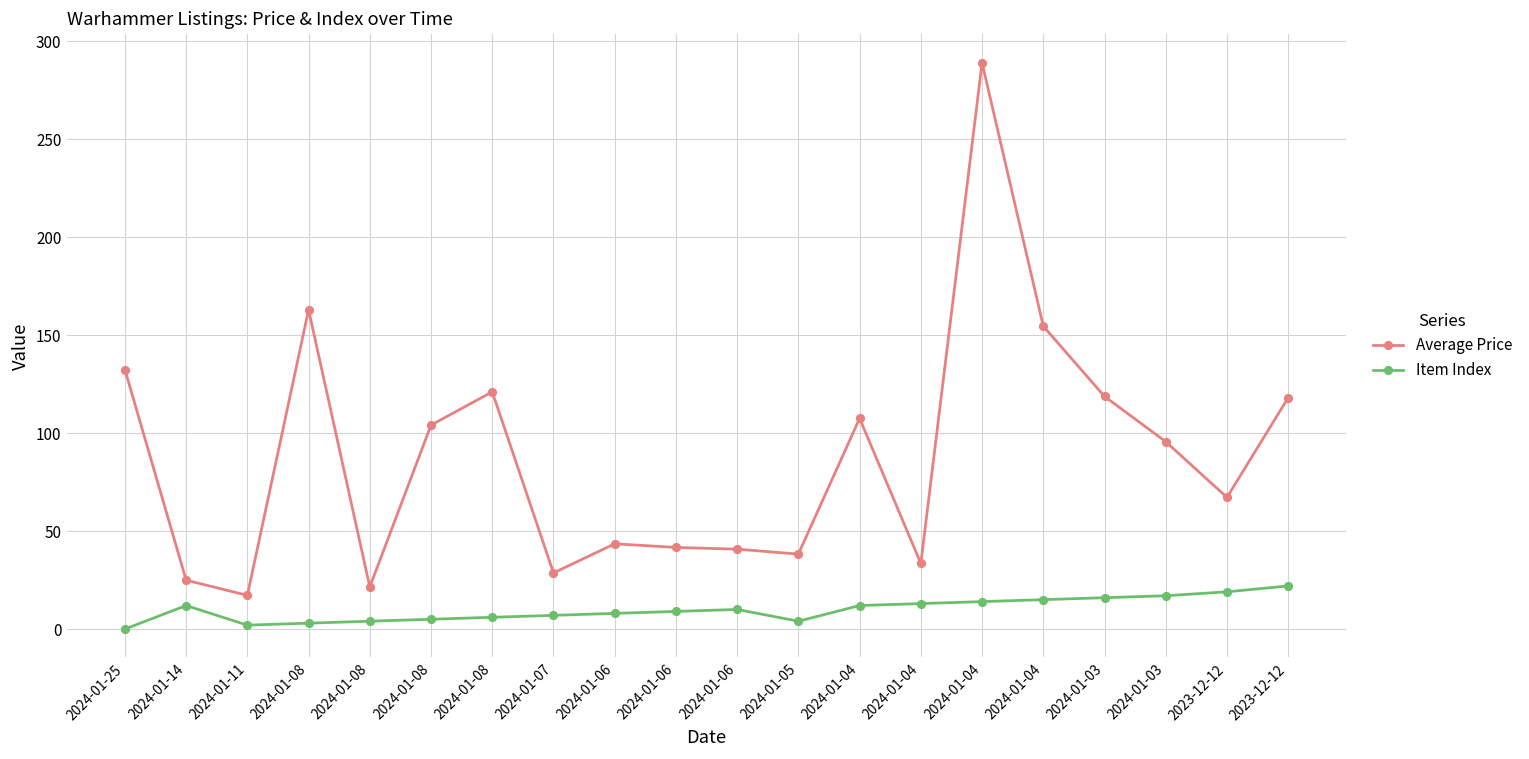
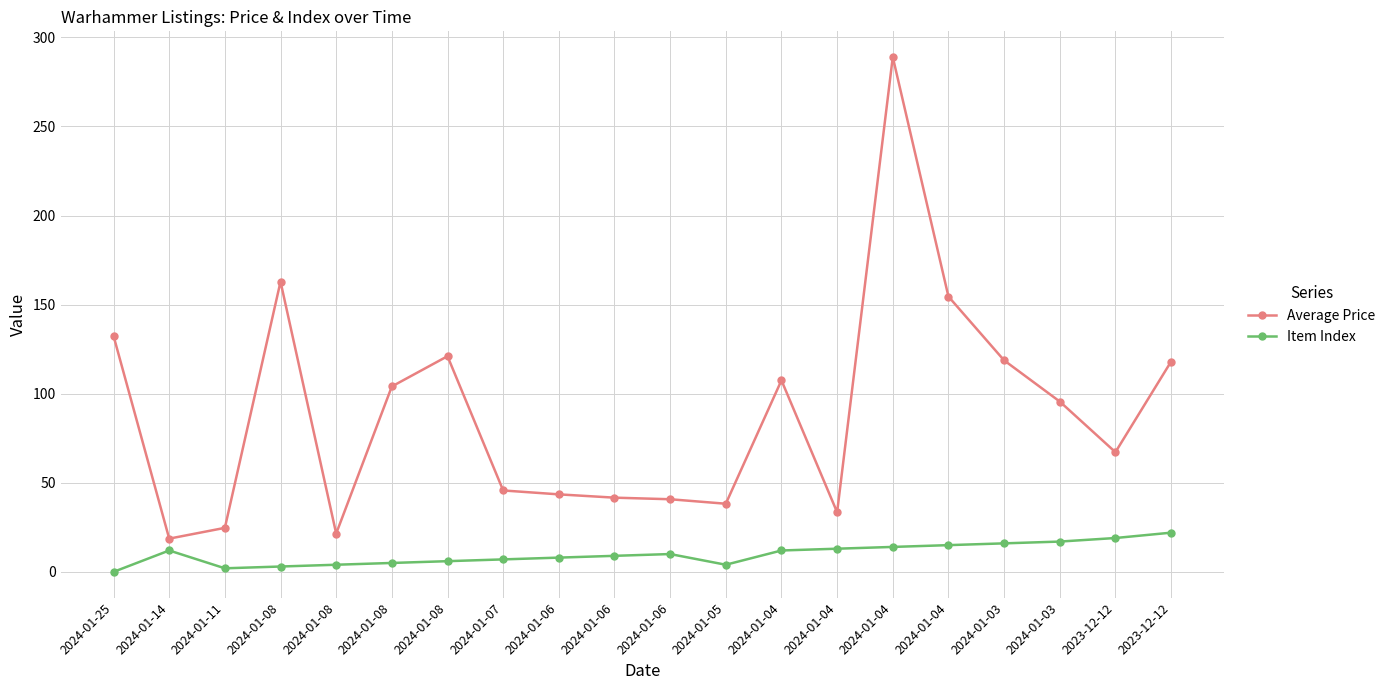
  {
    "Average Price": {
      "2024-01-25": 132,
-     "2024-01-14": 25,
-     "2024-01-11": 17,
-     "2024-01-07": 29,
+     "2024-01-14": 19,
+     "2024-01-11": 25,
+     "2024-01-07": 46,
      "2024-01-05": 38
    },
    "Item Index": {
      "2024-01-25": 0,
      "2024-01-14": 12,
      "2024-01-11": 2,
      "2024-01-07": 7,
      "2024-01-05": 4
    }
  }
